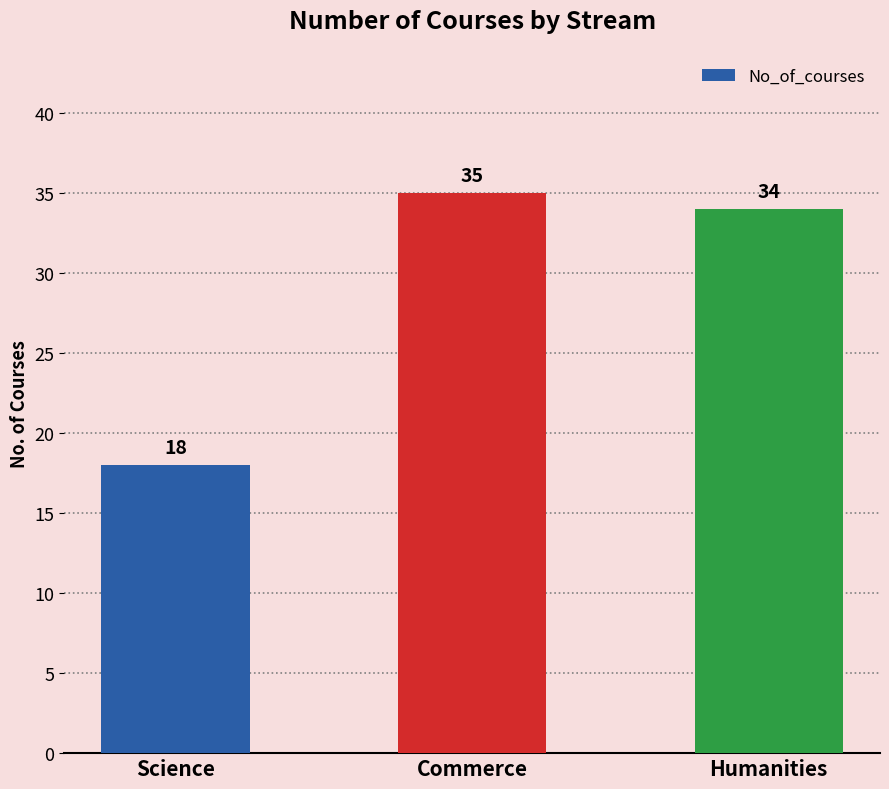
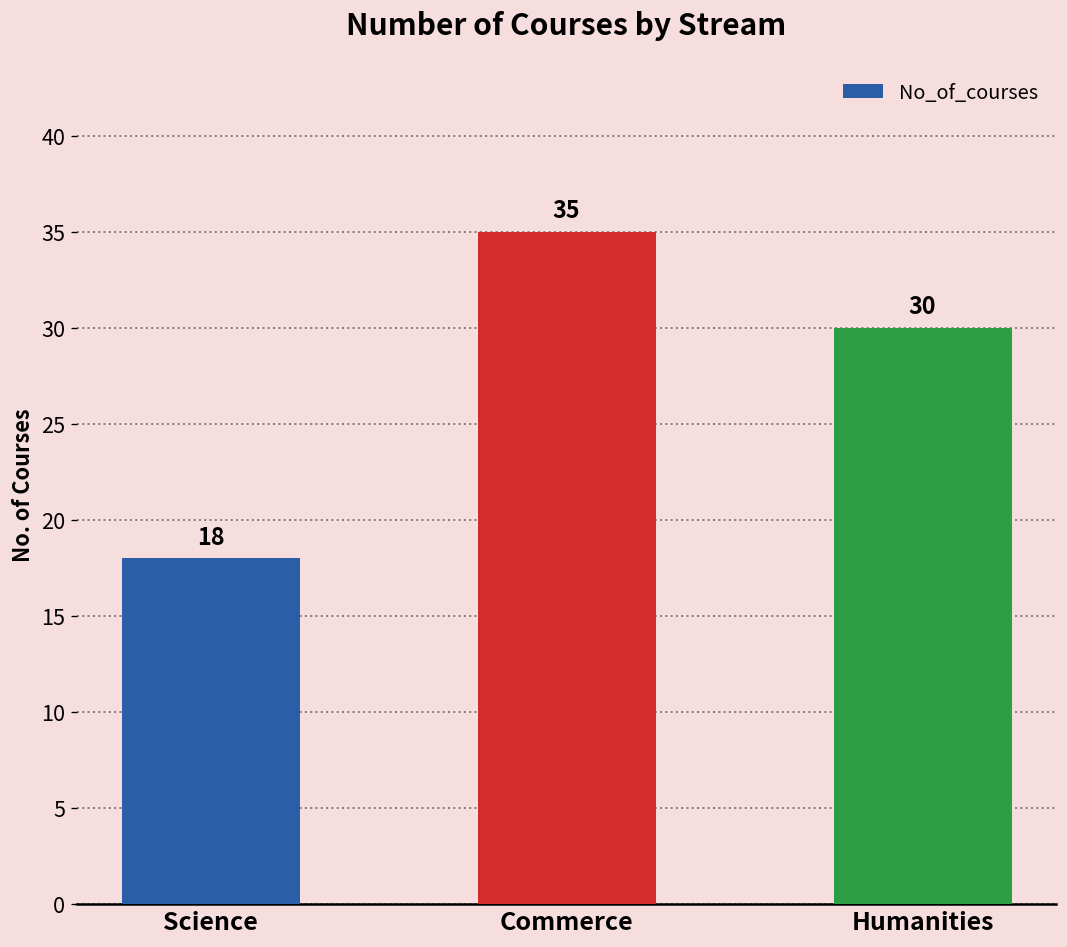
  {
    "Science": 18,
    "Commerce": 35,
-   "Humanities": 34
+   "Humanities": 30
  }
